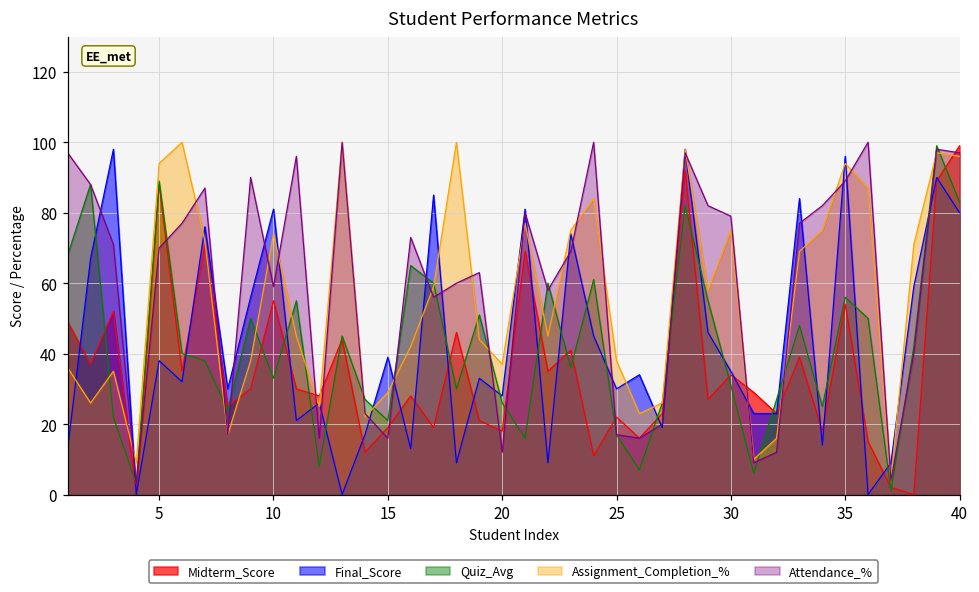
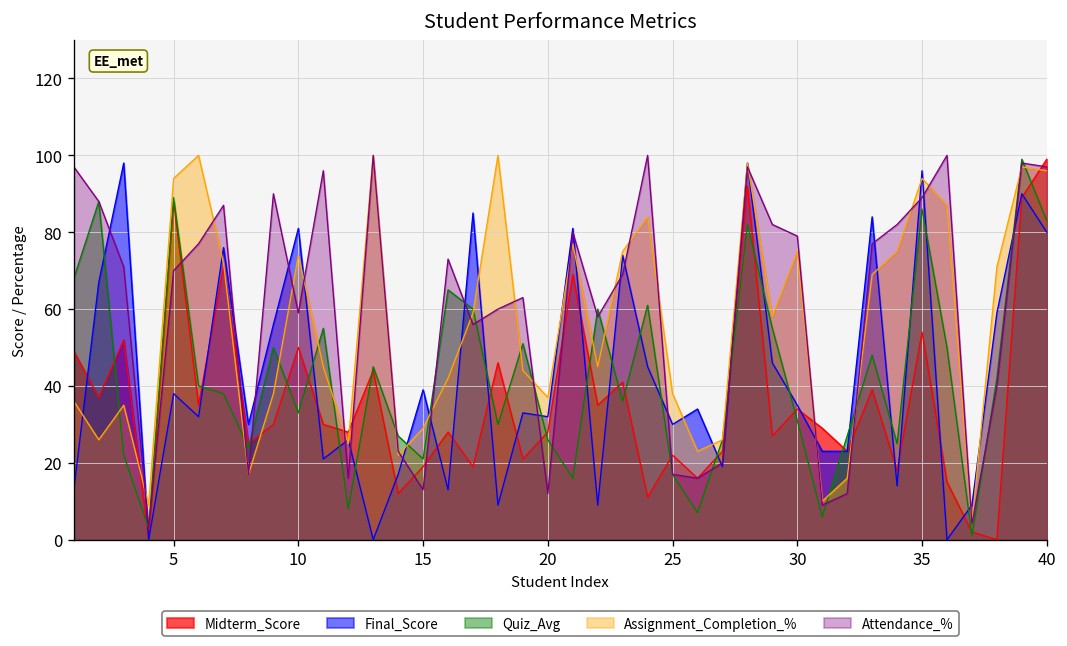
  {
    "Midterm_Score": {
      "5": 88,
-     "10": 55,
+     "10": 50,
      "15": 19,
-     "20": 18,
+     "20": 28,
      "25": 22,
      "30": 34,
      "35": 54,
      "40": 99
    },
    "Final_Score": {
      "5": 38,
      "10": 81,
      "15": 39,
-     "20": 28,
+     "20": 32,
      "25": 30,
      "30": 35,
      "35": 96,
      "40": 80
    },
    "Quiz_Avg": {
      "5": 89,
      "10": 33,
      "15": 21,
      "20": 26,
      "30": 31,
-     "35": 56,
+     "35": 86,
      "40": 83
    },
    "Assignment_Completion_%": {
      "5": 94,
      "10": 74,
      "15": 29,
      "20": 37,
      "25": 38,
      "30": 75,
      "35": 94,
      "40": 96
    },
    "Attendance_%": {
      "5": 70,
      "10": 59,
-     "15": 16,
+     "15": 13,
      "20": 12,
      "30": 79,
      "35": 89,
      "40": 97
    }
  }
